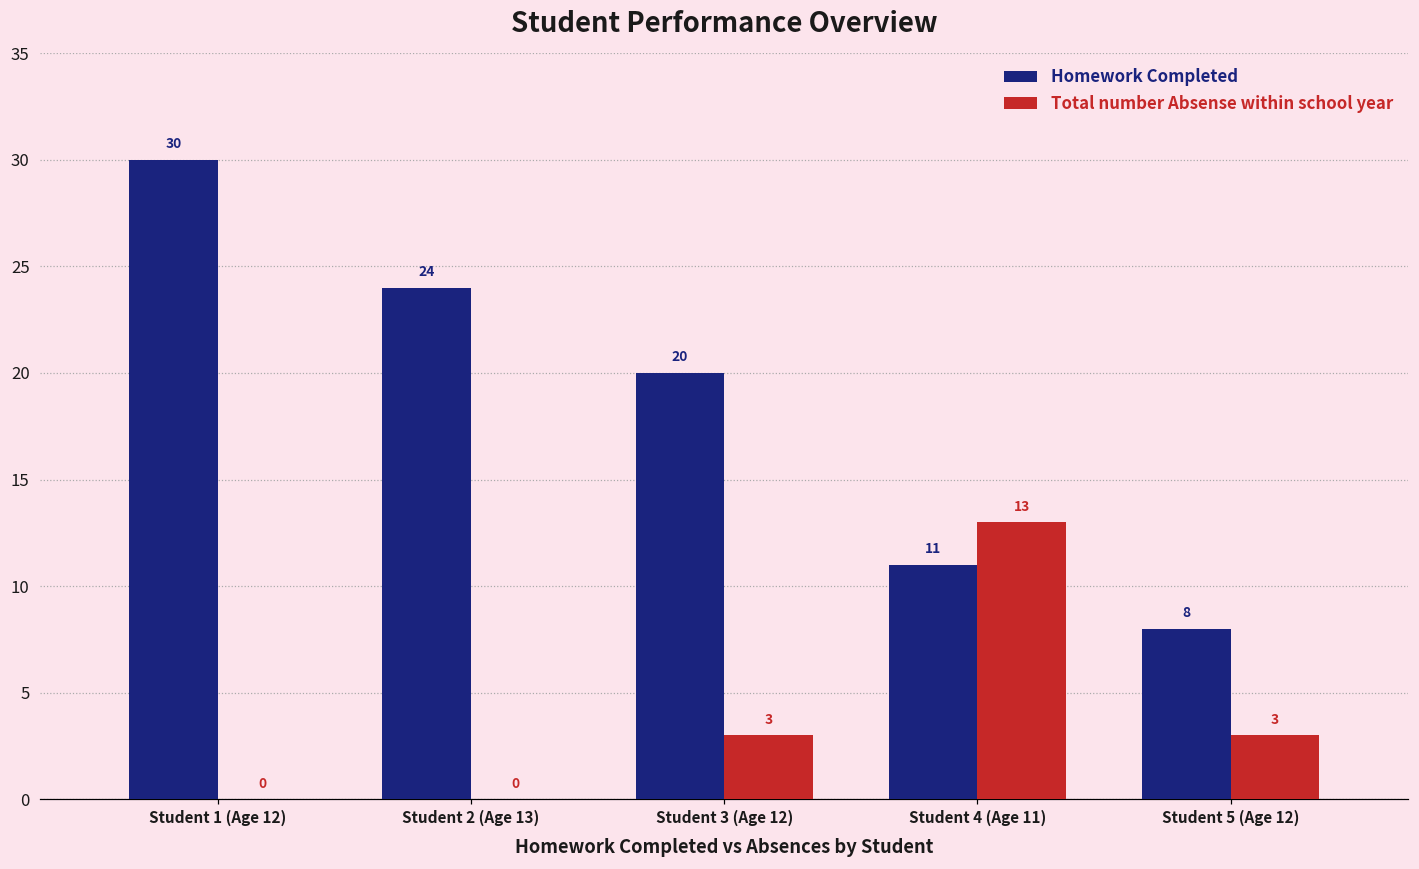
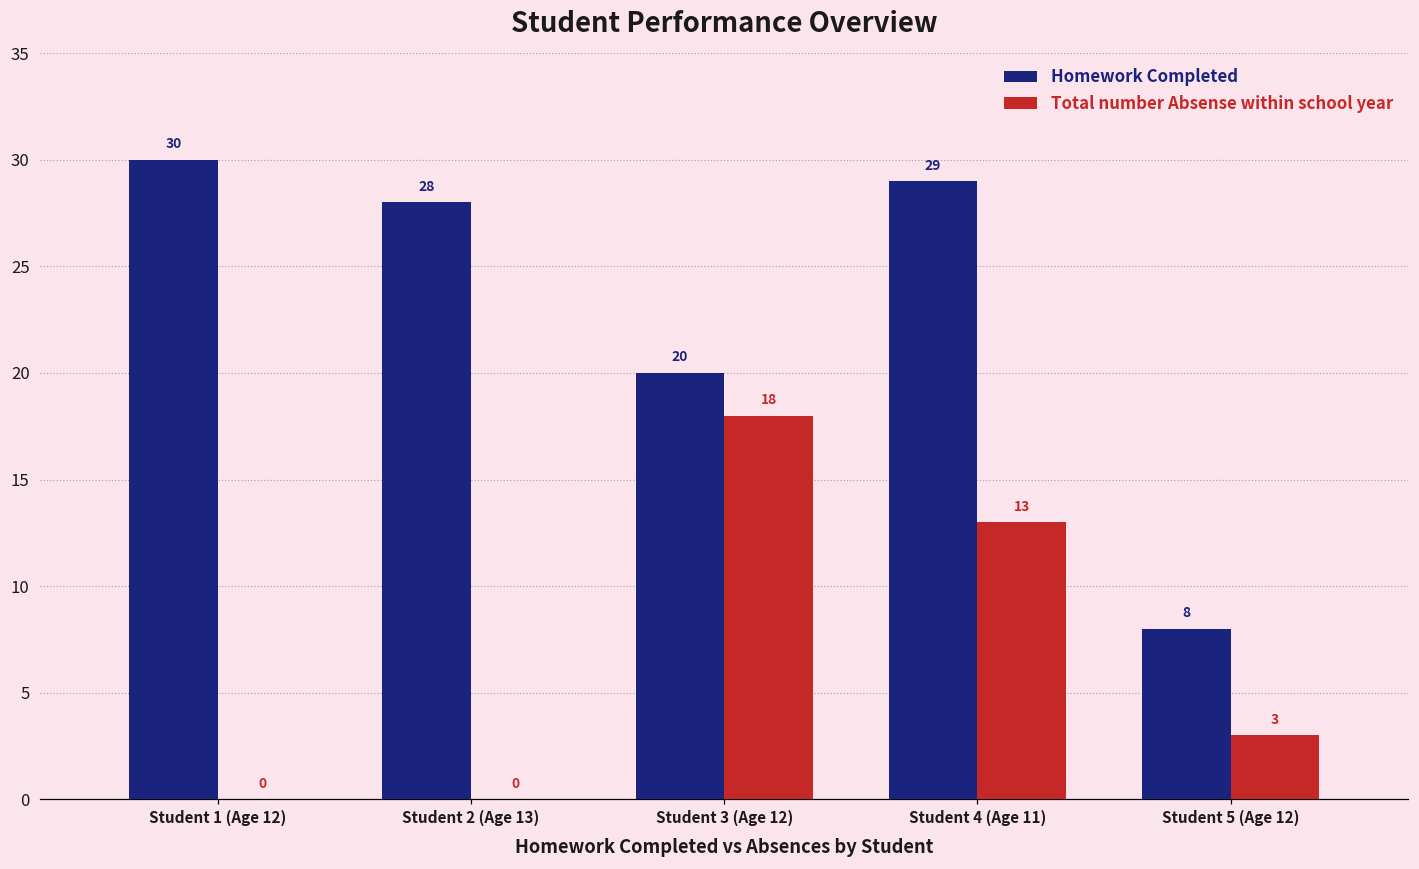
  {
    "Homework Completed": {
      "Student 1 (Age 12)": 30,
-     "Student 2 (Age 13)": 24,
+     "Student 2 (Age 13)": 28,
      "Student 3 (Age 12)": 20,
-     "Student 4 (Age 11)": 11,
+     "Student 4 (Age 11)": 29,
      "Student 5 (Age 12)": 8
    },
    "Total number Absense within school year": {
      "Student 1 (Age 12)": 0,
      "Student 2 (Age 13)": 0,
-     "Student 3 (Age 12)": 3,
+     "Student 3 (Age 12)": 18,
      "Student 4 (Age 11)": 13,
      "Student 5 (Age 12)": 3
    }
  }
